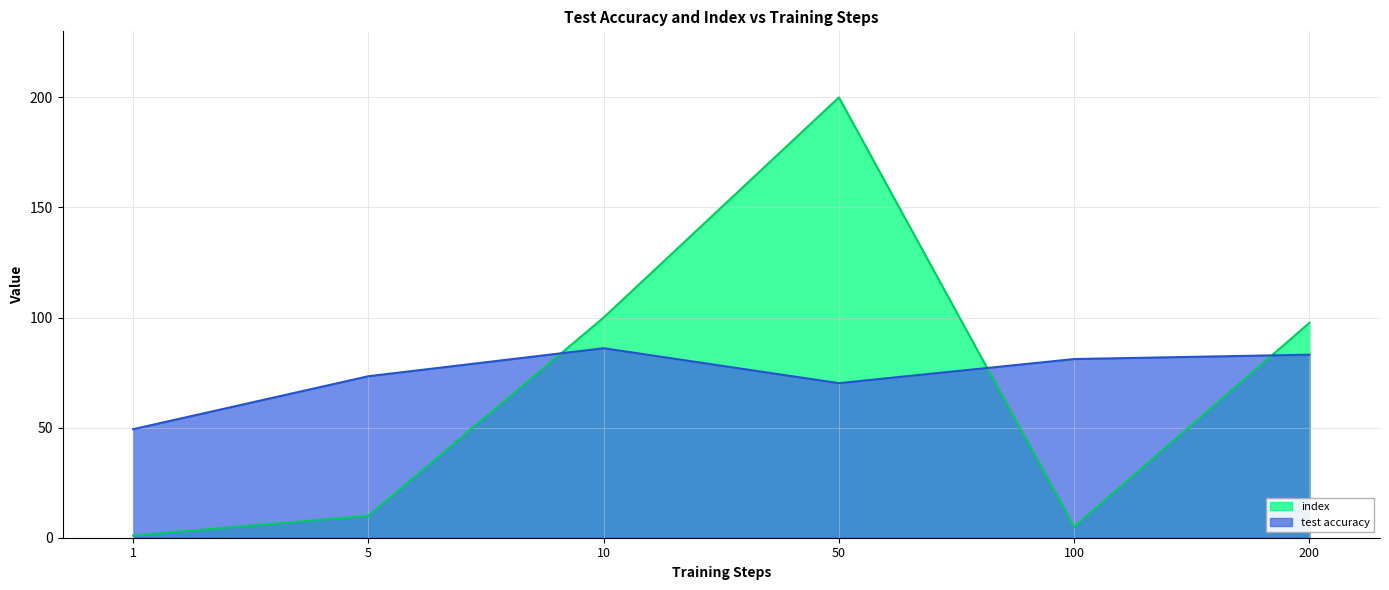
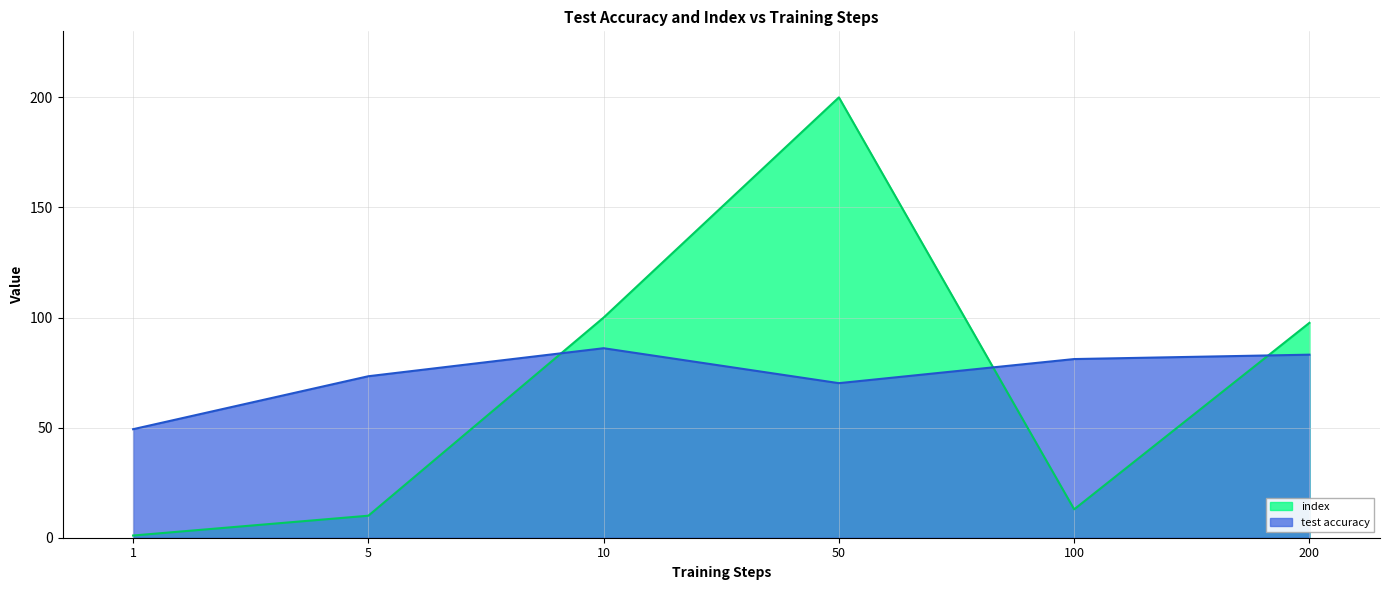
  {
    "index": {
      "1": 1,
      "5": 10,
      "10": 100,
      "50": 200,
-     "100": 5,
+     "100": 13,
      "200": 98
    },
    "test accuracy": {
      "1": 49,
      "5": 73,
      "10": 86,
      "50": 70,
      "100": 81,
      "200": 83
    }
  }
